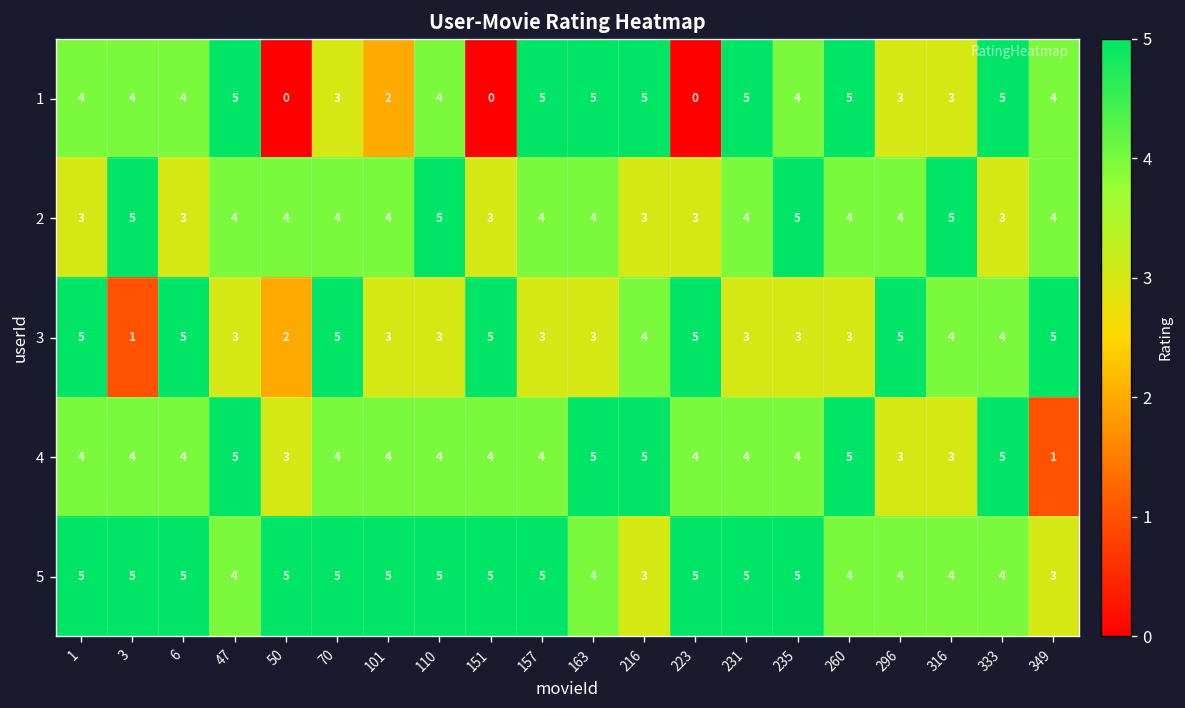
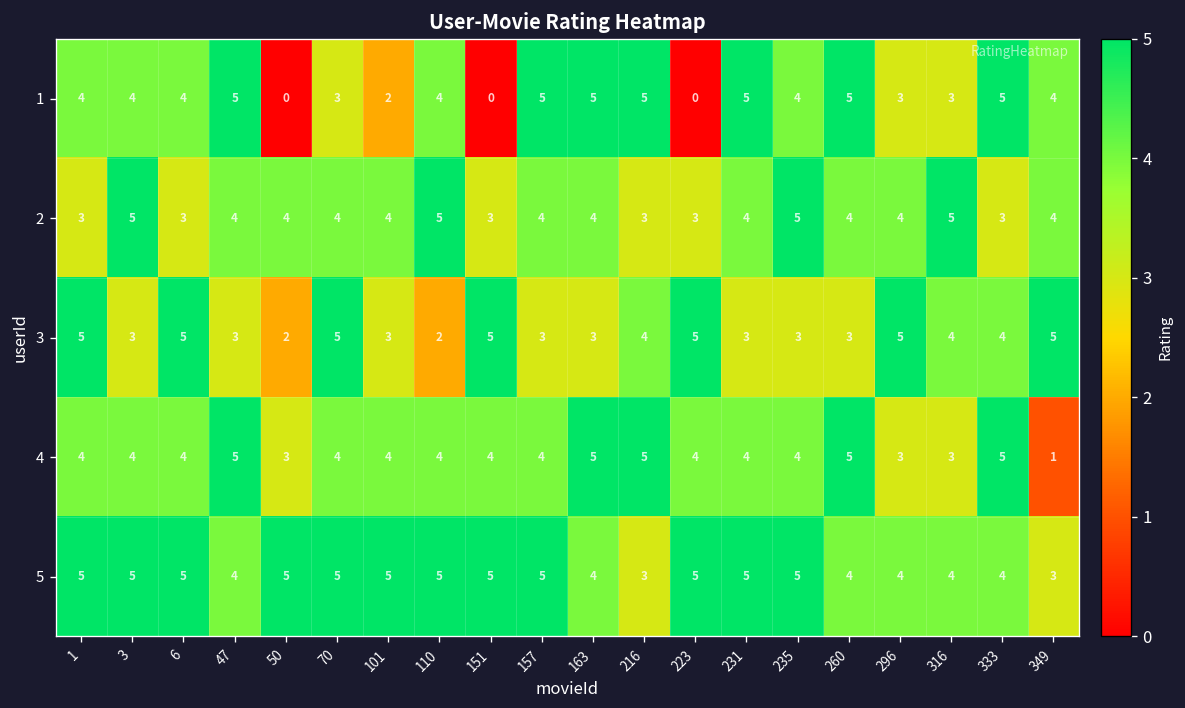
  {
    "1": {
      "1": 4,
      "3": 4,
      "6": 4,
      "47": 5,
      "50": 0,
      "70": 3,
      "101": 2,
      "110": 4,
      "151": 0,
      "157": 5,
      "163": 5,
      "216": 5,
      "223": 0,
      "231": 5,
      "235": 4,
      "260": 5,
      "296": 3,
      "316": 3,
      "349": 4
    },
    "2": {
      "1": 3,
      "3": 5,
      "6": 3,
      "47": 4,
      "50": 4,
      "70": 4,
      "101": 4,
      "110": 5,
      "151": 3,
      "157": 4,
      "163": 4,
      "216": 3,
      "223": 3,
      "231": 4,
      "235": 5,
      "260": 4,
      "296": 4,
      "316": 5,
      "333": 3,
      "349": 4
    },
    "3": {
      "1": 5,
-     "3": 1,
+     "3": 3,
      "6": 5,
      "47": 3,
      "50": 2,
      "70": 5,
      "101": 3,
-     "110": 3,
+     "110": 2,
      "151": 5,
      "157": 3,
      "163": 3,
      "216": 4,
      "223": 5,
      "231": 3,
      "235": 3,
      "260": 3,
      "296": 5,
      "316": 4,
      "333": 4,
      "349": 5
    },
    "4": {
      "1": 4,
      "3": 4,
      "6": 4,
      "47": 5,
      "50": 3,
      "70": 4,
      "101": 4,
      "110": 4,
      "151": 4,
      "157": 4,
      "163": 5,
      "216": 5,
      "223": 4,
      "231": 4,
      "235": 4,
      "260": 5,
      "296": 3,
      "316": 3,
      "333": 5,
      "349": 1
    },
    "5": {
      "1": 5,
      "3": 5,
      "6": 5,
      "47": 4,
      "50": 5,
      "70": 5,
      "101": 5,
      "110": 5,
      "151": 5,
      "157": 5,
      "163": 4,
      "216": 3,
      "223": 5,
      "231": 5,
      "235": 5,
      "260": 4,
      "296": 4,
      "316": 4,
      "333": 4,
      "349": 3
    }
  }
